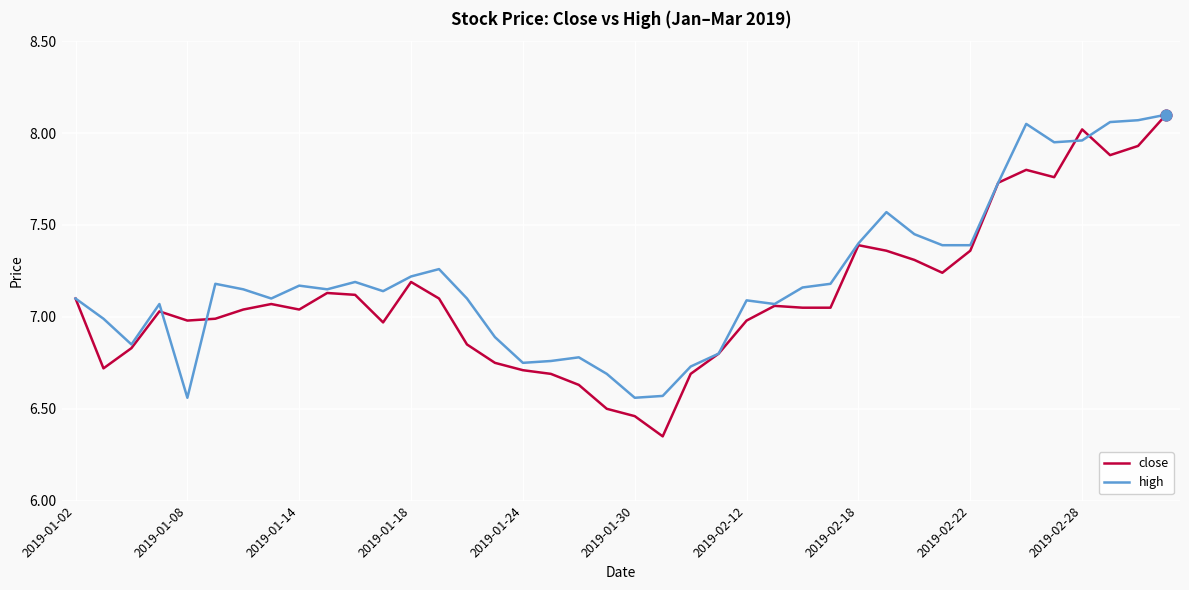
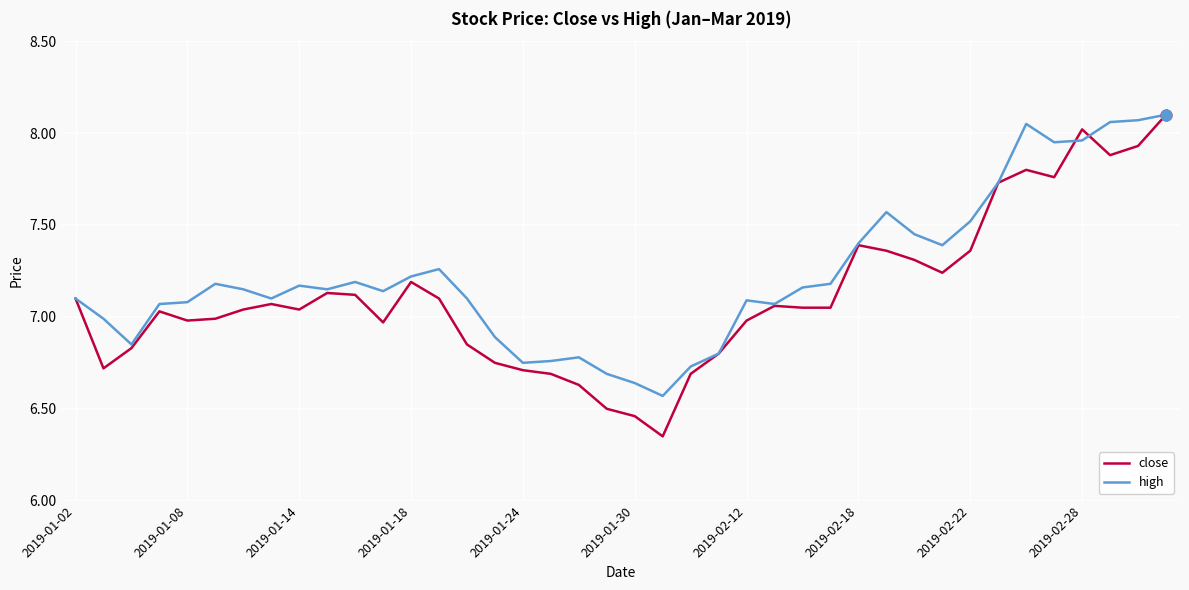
  {
    "high": {
-     "2019-01-08": 6.56,
+     "2019-01-08": 7.08,
      "2019-01-14": 7.17,
      "2019-01-18": 7.22,
      "2019-01-24": 6.75,
-     "2019-01-30": 6.56,
+     "2019-01-30": 6.64,
      "2019-02-12": 7.09,
-     "2019-02-22": 7.39,
+     "2019-02-22": 7.52,
      "2019-02-28": 7.96
    }
  }
